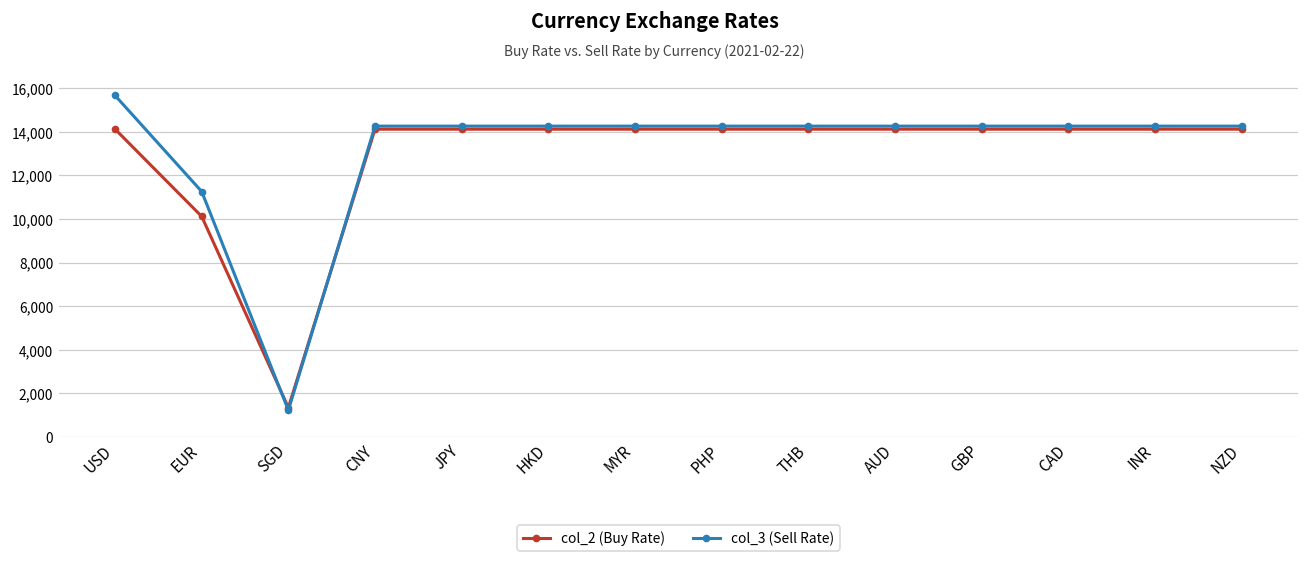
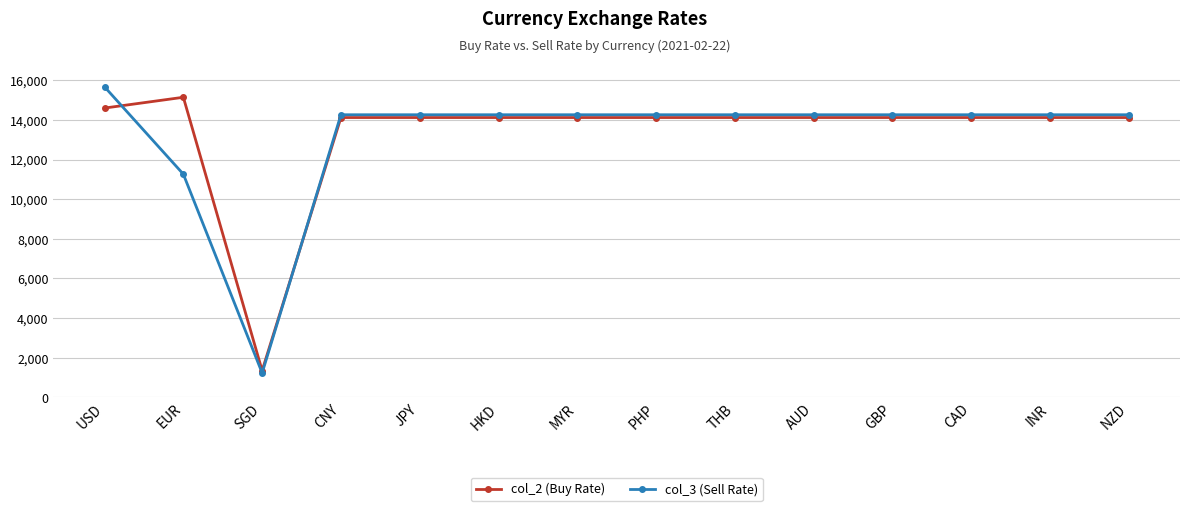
  {
    "col_2 (Buy Rate)": {
-     "USD": "14,100",
-     "EUR": "10,100",
+     "USD": "14,600",
+     "EUR": "15,100",
      "CNY": "14,100",
      "JPY": "14,100",
      "HKD": "14,100",
      "MYR": "14,100",
      "PHP": "14,100",
      "THB": "14,100",
      "AUD": "14,100",
      "GBP": "14,100",
      "CAD": "14,100",
      "INR": "14,100",
      "NZD": "14,100"
    },
    "col_3 (Sell Rate)": {
      "USD": "15,700",
      "EUR": "11,300",
      "CNY": "14,300",
      "JPY": "14,300",
      "HKD": "14,300",
      "MYR": "14,300",
      "PHP": "14,300",
      "THB": "14,300",
      "AUD": "14,300",
      "GBP": "14,300",
      "CAD": "14,300",
      "INR": "14,300",
      "NZD": "14,300"
    }
  }
